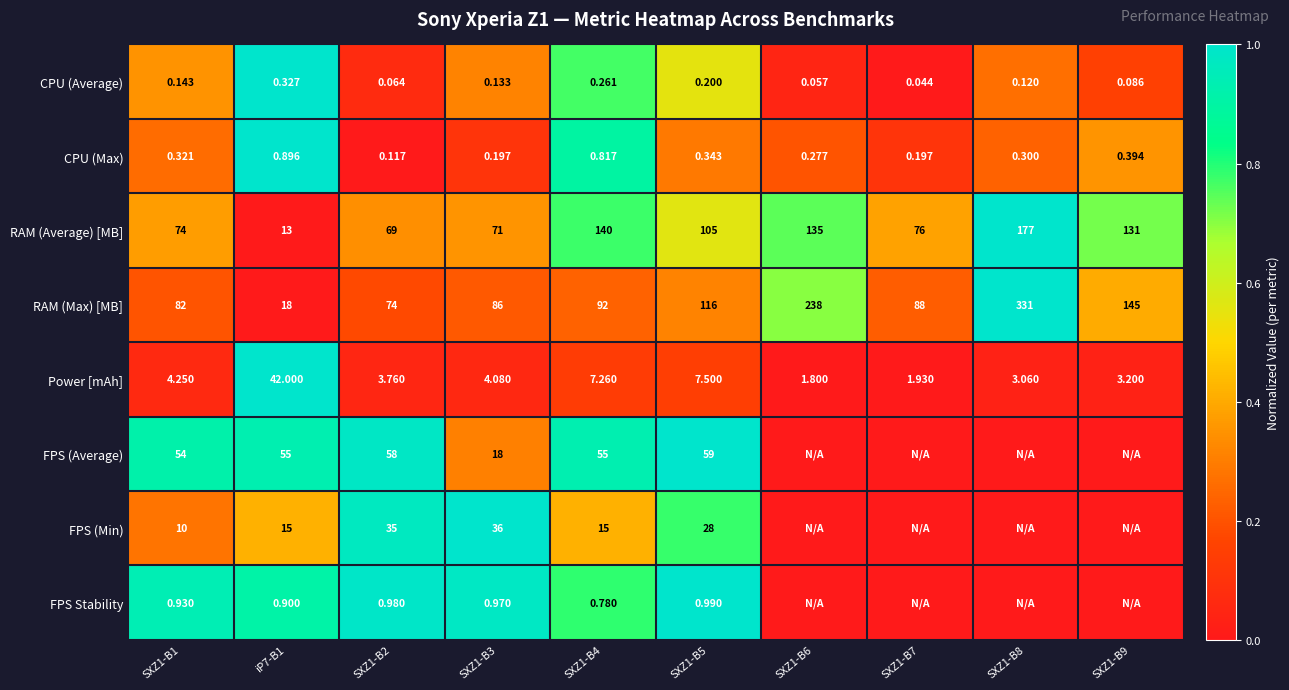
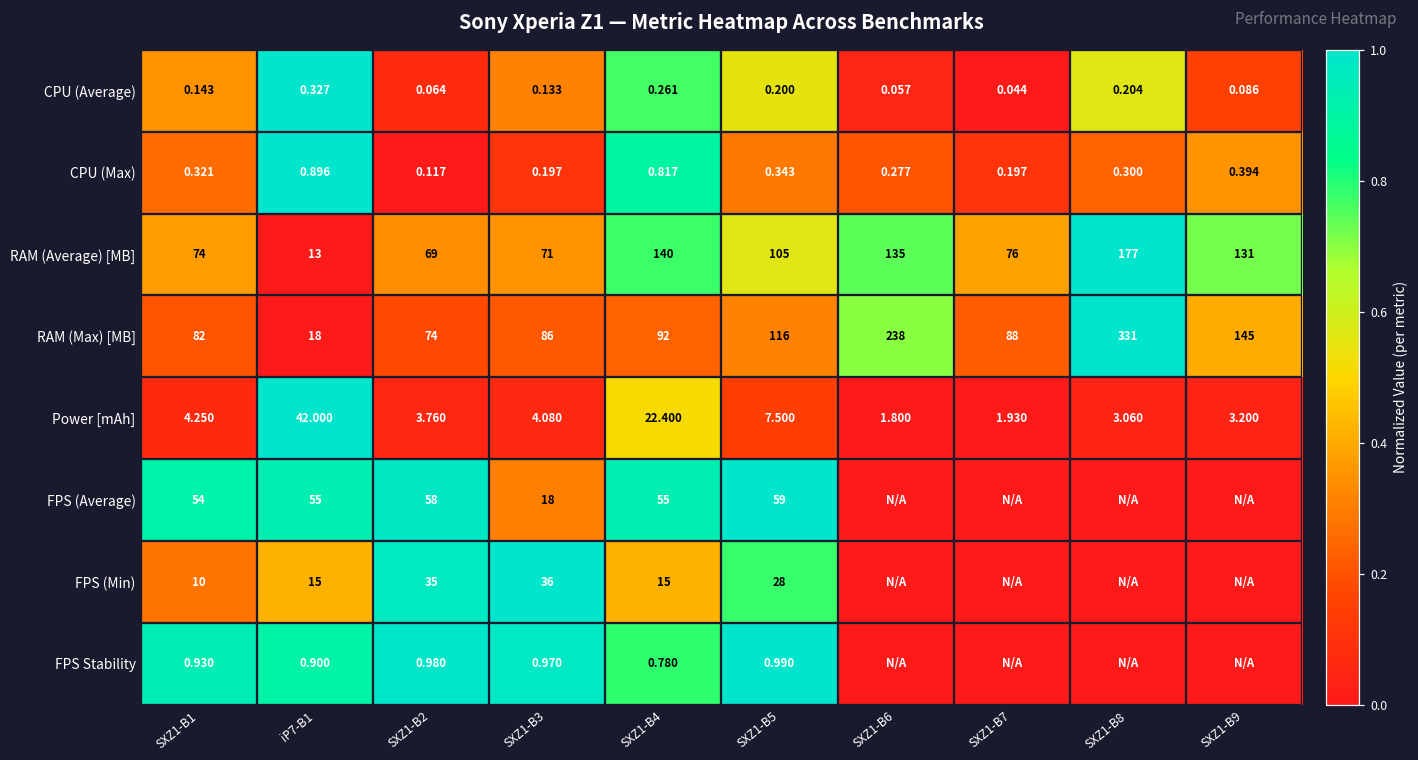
  {
    "CPU (Average)": {
      "SXZ1-B1": 0.143,
      "iP7-B1": 0.327,
      "SXZ1-B2": 0.064,
      "SXZ1-B3": 0.133,
      "SXZ1-B4": 0.261,
      "SXZ1-B5": 0.200,
      "SXZ1-B6": 0.057,
      "SXZ1-B7": 0.044,
-     "SXZ1-B8": 0.120,
+     "SXZ1-B8": 0.204,
      "SXZ1-B9": 0.086
    },
    "CPU (Max)": {
      "SXZ1-B1": 0.321,
      "iP7-B1": 0.896,
      "SXZ1-B2": 0.117,
      "SXZ1-B3": 0.197,
      "SXZ1-B4": 0.817,
      "SXZ1-B5": 0.343,
      "SXZ1-B6": 0.277,
      "SXZ1-B7": 0.197,
      "SXZ1-B8": 0.300,
      "SXZ1-B9": 0.394
    },
    "RAM (Average) [MB]": {
      "SXZ1-B1": 74,
      "iP7-B1": 13,
      "SXZ1-B2": 69,
      "SXZ1-B3": 71,
      "SXZ1-B4": 140,
      "SXZ1-B5": 105,
      "SXZ1-B6": 135,
      "SXZ1-B7": 76,
      "SXZ1-B8": 177,
      "SXZ1-B9": 131
    },
    "RAM (Max) [MB]": {
      "SXZ1-B1": 82,
      "iP7-B1": 18,
      "SXZ1-B2": 74,
      "SXZ1-B3": 86,
      "SXZ1-B4": 92,
      "SXZ1-B5": 116,
      "SXZ1-B6": 238,
      "SXZ1-B7": 88,
      "SXZ1-B8": 331,
      "SXZ1-B9": 145
    },
    "Power [mAh]": {
      "SXZ1-B1": 4.250,
      "iP7-B1": 42.000,
      "SXZ1-B2": 3.760,
      "SXZ1-B3": 4.080,
-     "SXZ1-B4": 7.260,
+     "SXZ1-B4": 22.400,
      "SXZ1-B5": 7.500,
      "SXZ1-B6": 1.800,
      "SXZ1-B7": 1.930,
      "SXZ1-B8": 3.060,
      "SXZ1-B9": 3.200
    },
    "FPS (Average)": {
      "SXZ1-B1": 54,
      "iP7-B1": 55,
      "SXZ1-B2": 58,
      "SXZ1-B3": 18,
      "SXZ1-B4": 55,
      "SXZ1-B5": 59
    },
    "FPS (Min)": {
      "SXZ1-B1": 10,
      "iP7-B1": 15,
      "SXZ1-B2": 35,
      "SXZ1-B3": 36,
      "SXZ1-B4": 15,
      "SXZ1-B5": 28
    },
    "FPS Stability": {
      "SXZ1-B1": 0.930,
      "iP7-B1": 0.900,
      "SXZ1-B2": 0.980,
      "SXZ1-B3": 0.970,
      "SXZ1-B4": 0.780,
      "SXZ1-B5": 0.990
    }
  }
